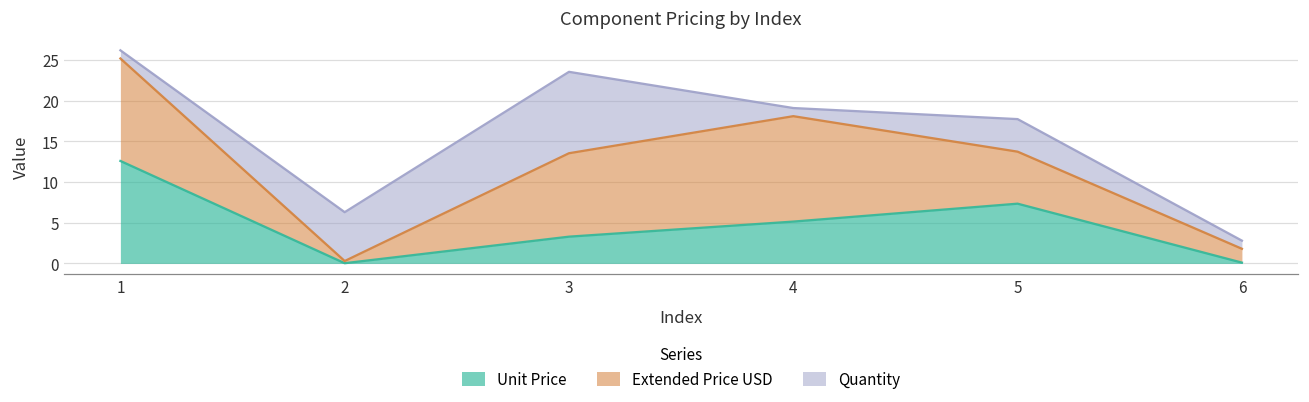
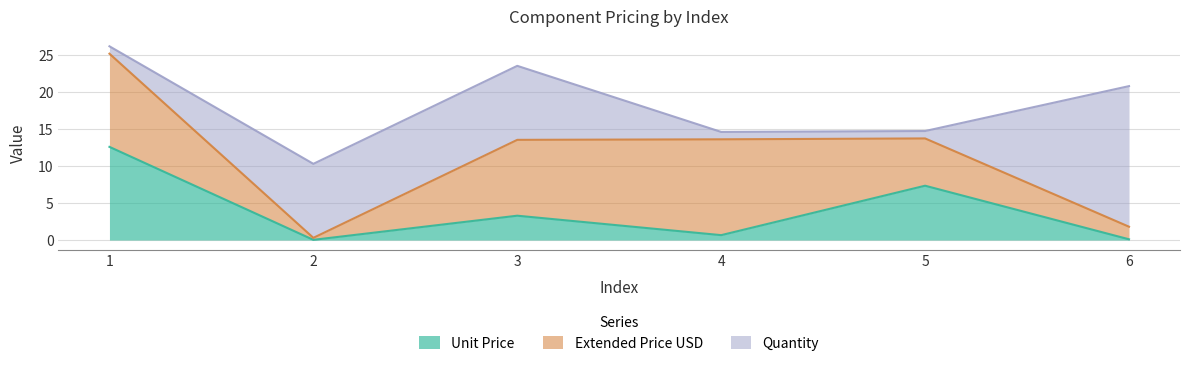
  {
    "Unit Price": {
      "1": 13,
      "3": 3,
-     "4": 5,
+     "4": 1,
      "5": 7,
      "6": 0
    },
    "Extended Price USD": {
      "1": 13,
      "3": 10,
      "4": 13,
      "5": 6,
      "6": 2
    },
    "Quantity": {
      "1": 1,
-     "2": 6,
+     "2": 10,
      "3": 10,
      "4": 1,
-     "5": 4,
-     "6": 1
+     "5": 1,
+     "6": 19
    }
  }
